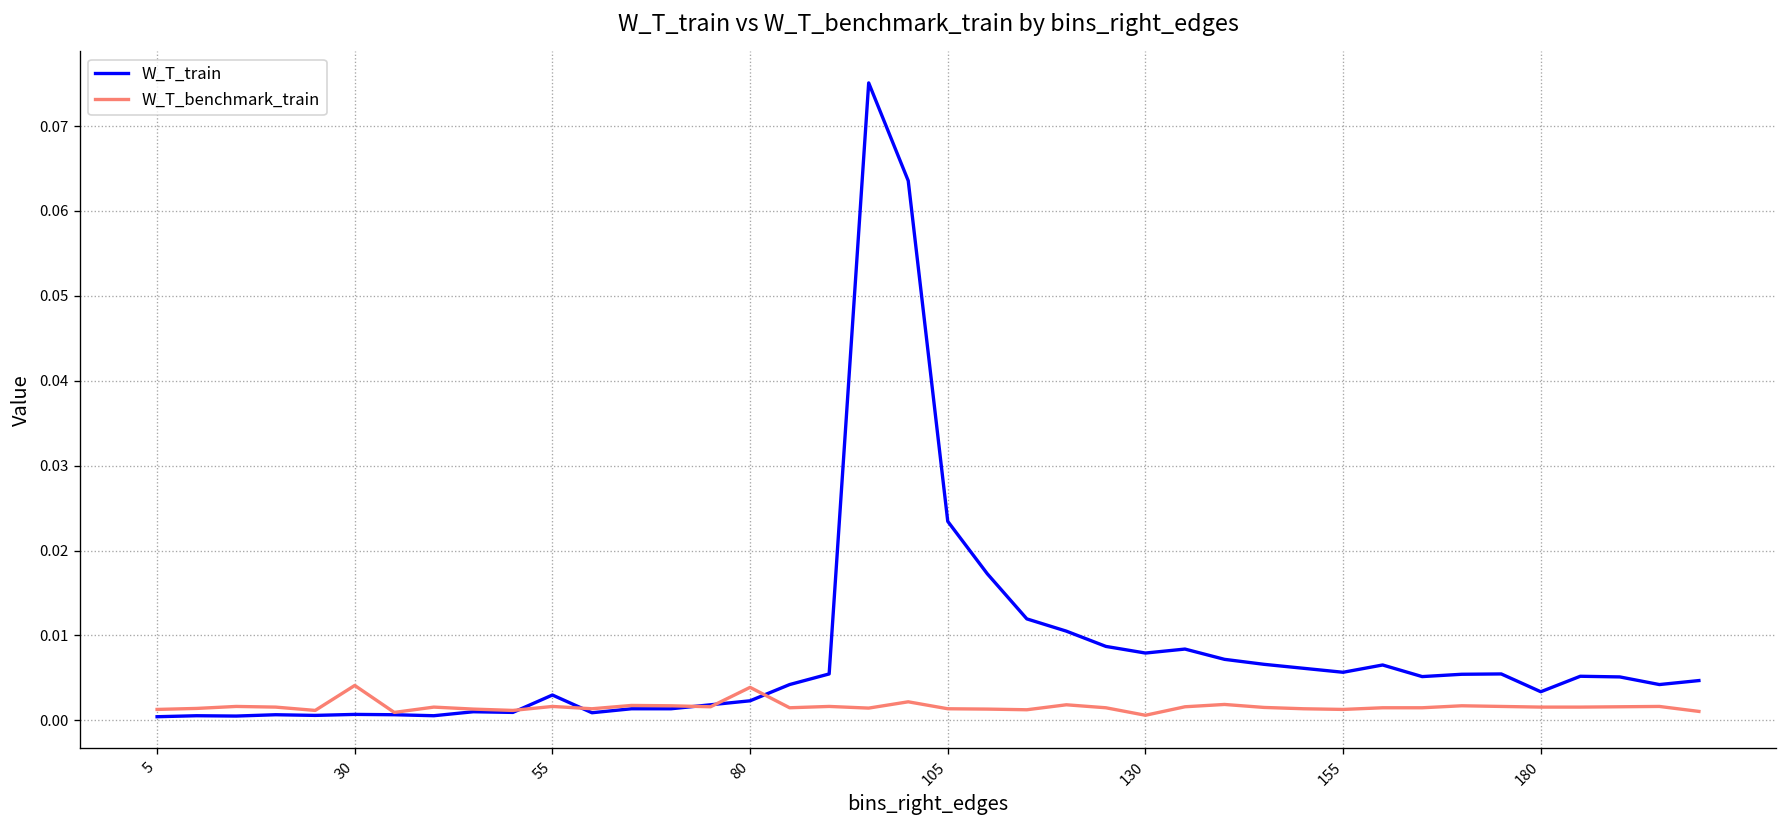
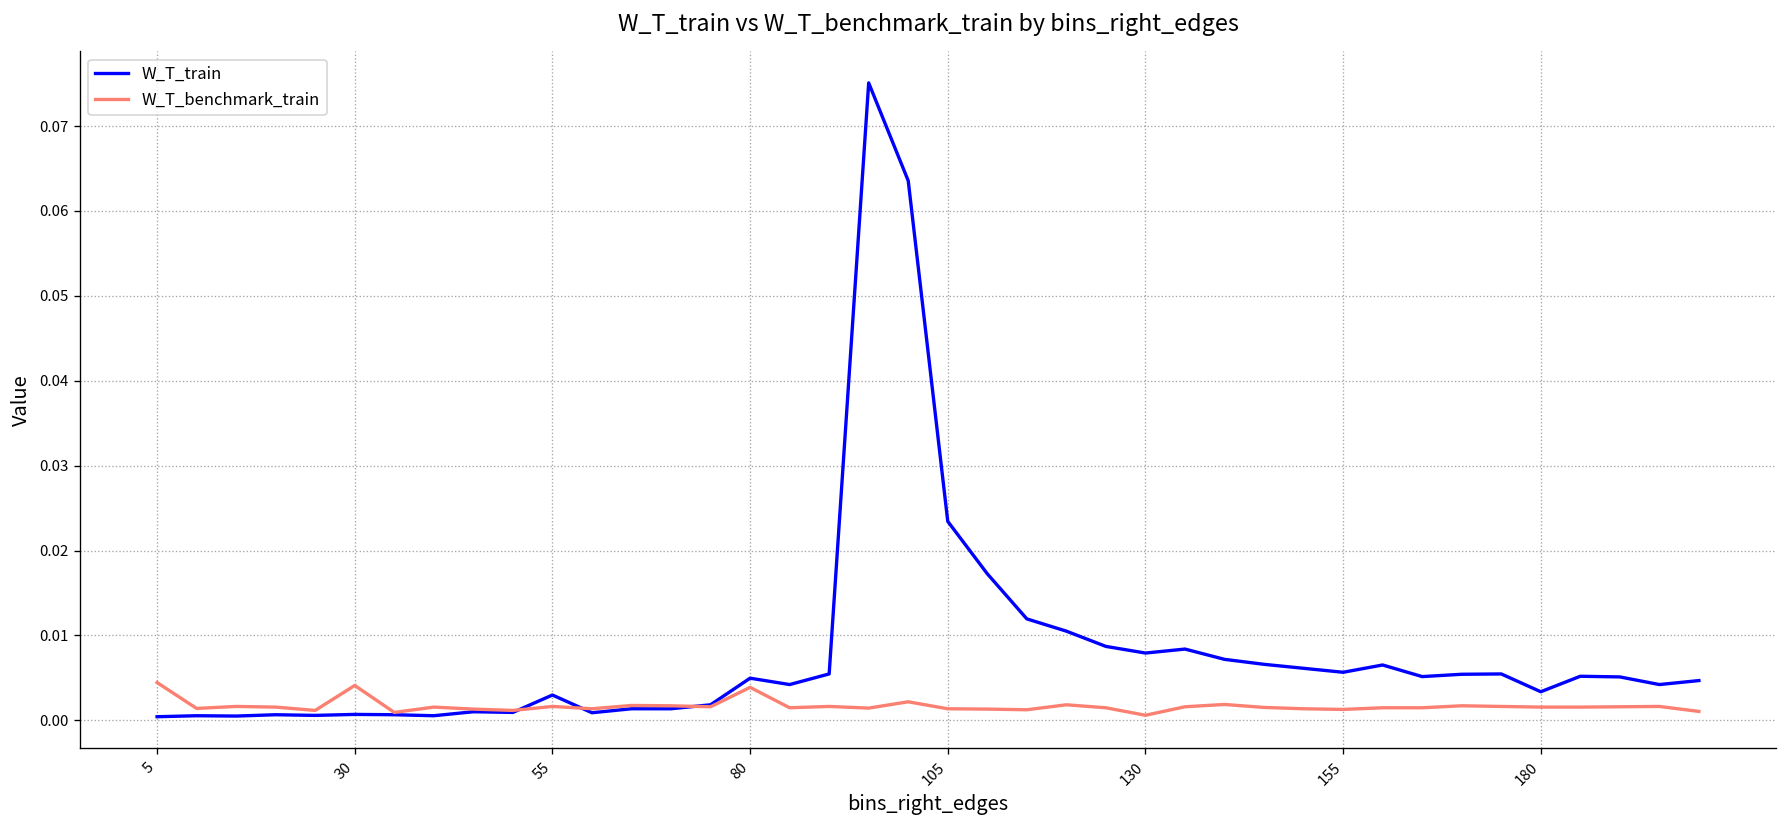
  {
    "W_T_train": {
      "5": 0.000,
      "30": 0.001,
      "55": 0.003,
-     "80": 0.002,
+     "80": 0.005,
      "105": 0.023,
      "130": 0.008,
      "155": 0.006,
      "180": 0.003
    },
    "W_T_benchmark_train": {
-     "5": 0.001,
+     "5": 0.004,
      "30": 0.004,
      "55": 0.002,
      "80": 0.004,
      "105": 0.001,
      "130": 0.001,
      "155": 0.001,
      "180": 0.002
    }
  }
